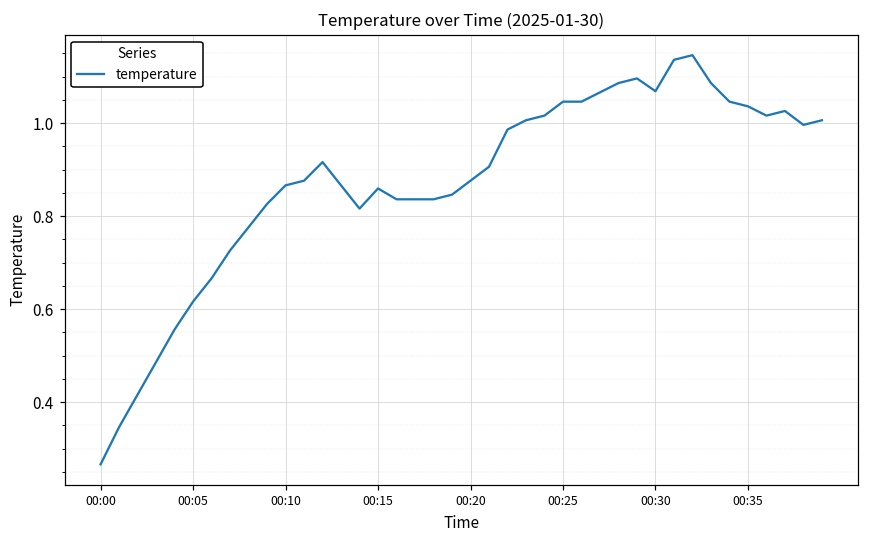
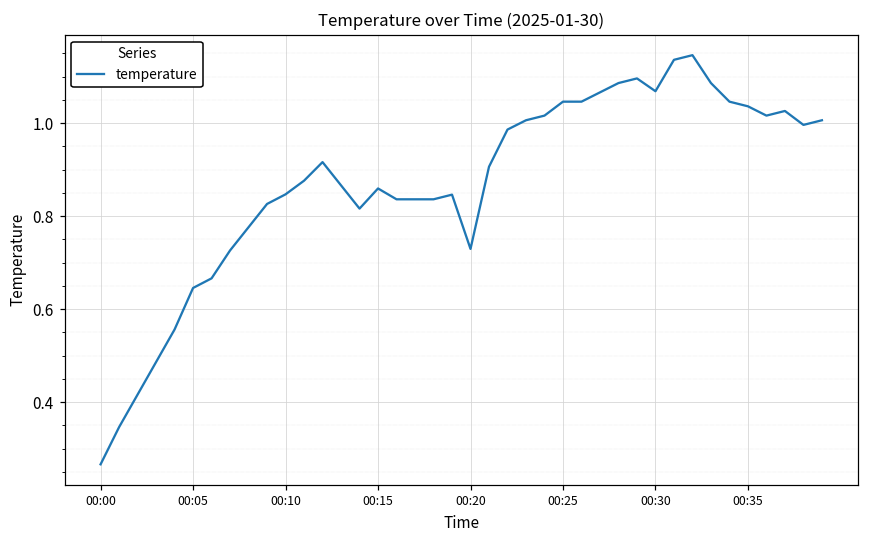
  {
    "00:00": 0.27,
-   "00:05": 0.62,
-   "00:10": 0.87,
+   "00:05": 0.65,
+   "00:10": 0.85,
    "00:15": 0.86,
-   "00:20": 0.88,
+   "00:20": 0.73,
    "00:25": 1.05,
    "00:30": 1.07,
    "00:35": 1.04
  }
